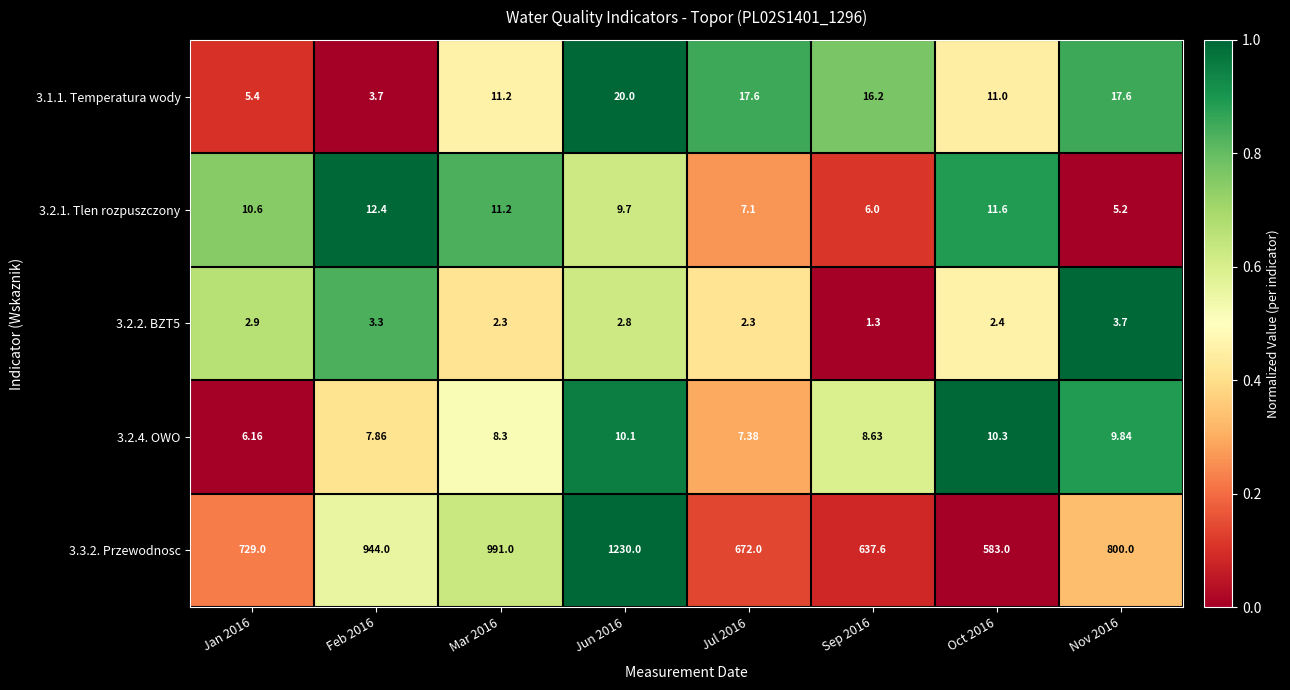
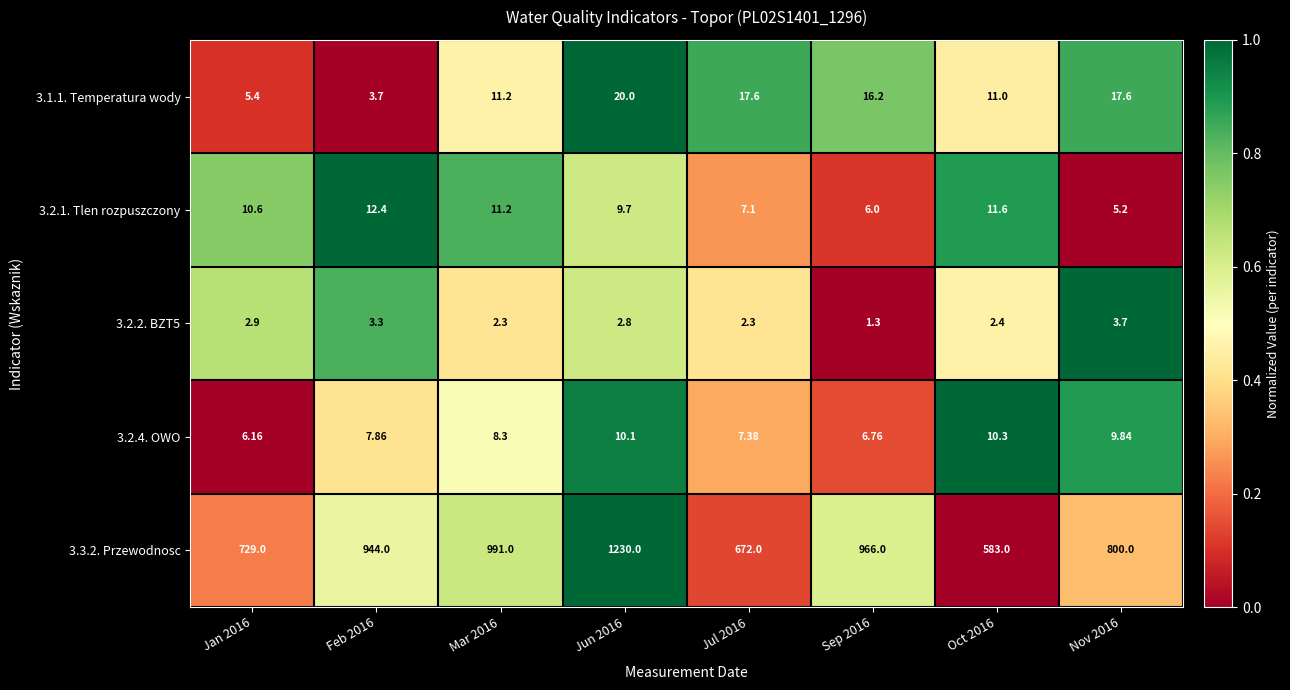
  {
    "3.1.1. Temperatura wody": {
      "Jan 2016": 5.4,
      "Feb 2016": 3.7,
      "Mar 2016": 11.2,
      "Jun 2016": 20.0,
      "Jul 2016": 17.6,
      "Sep 2016": 16.2,
      "Oct 2016": 11.0,
      "Nov 2016": 17.6
    },
    "3.2.1. Tlen rozpuszczony": {
      "Jan 2016": 10.6,
      "Feb 2016": 12.4,
      "Mar 2016": 11.2,
      "Jun 2016": 9.7,
      "Jul 2016": 7.1,
      "Sep 2016": 6.0,
      "Oct 2016": 11.6,
      "Nov 2016": 5.2
    },
    "3.2.2. BZT5": {
      "Jan 2016": 2.9,
      "Feb 2016": 3.3,
      "Mar 2016": 2.3,
      "Jun 2016": 2.8,
      "Jul 2016": 2.3,
      "Sep 2016": 1.3,
      "Oct 2016": 2.4,
      "Nov 2016": 3.7
    },
    "3.2.4. OWO": {
      "Jan 2016": 6.16,
      "Feb 2016": 7.86,
      "Mar 2016": 8.3,
      "Jun 2016": 10.1,
      "Jul 2016": 7.38,
-     "Sep 2016": 8.63,
+     "Sep 2016": 6.76,
      "Oct 2016": 10.3,
      "Nov 2016": 9.84
    },
    "3.3.2. Przewodnosc": {
      "Jan 2016": 729.0,
      "Feb 2016": 944.0,
      "Mar 2016": 991.0,
      "Jun 2016": 1230.0,
      "Jul 2016": 672.0,
-     "Sep 2016": 637.6,
+     "Sep 2016": 966.0,
      "Oct 2016": 583.0,
      "Nov 2016": 800.0
    }
  }
